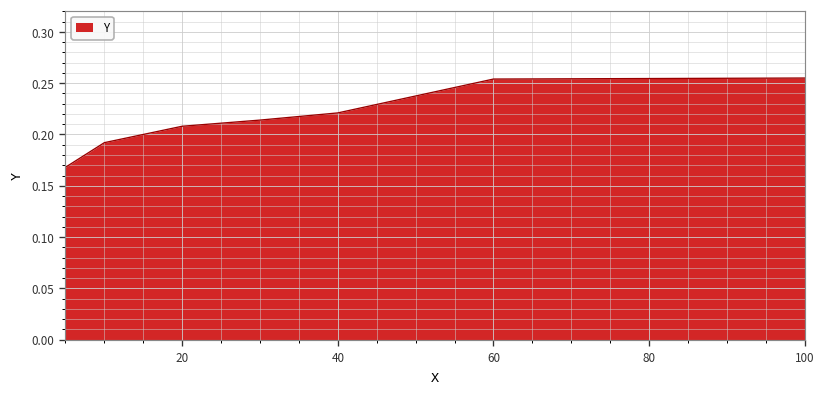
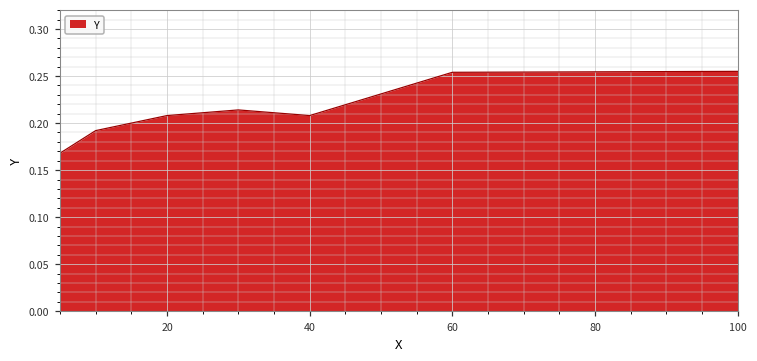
  {
    "20": 0.21,
-   "40": 0.22,
+   "40": 0.21,
    "60": 0.25,
    "100": 0.26
  }
